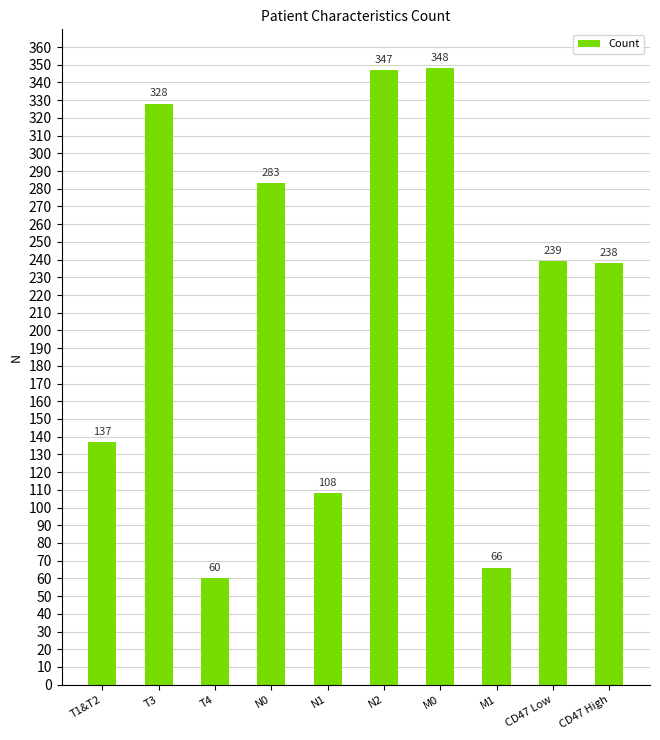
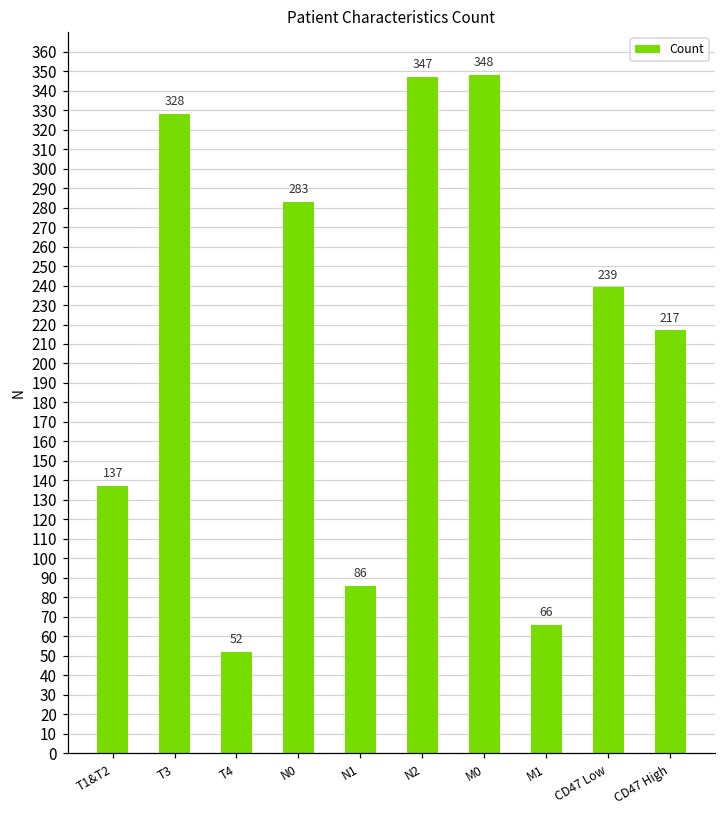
  {
    "T1&T2": 137,
    "T3": 328,
-   "T4": 60,
+   "T4": 52,
    "N0": 283,
-   "N1": 108,
+   "N1": 86,
    "N2": 347,
    "M0": 348,
    "M1": 66,
    "CD47 Low": 239,
-   "CD47 High": 238
+   "CD47 High": 217
  }
